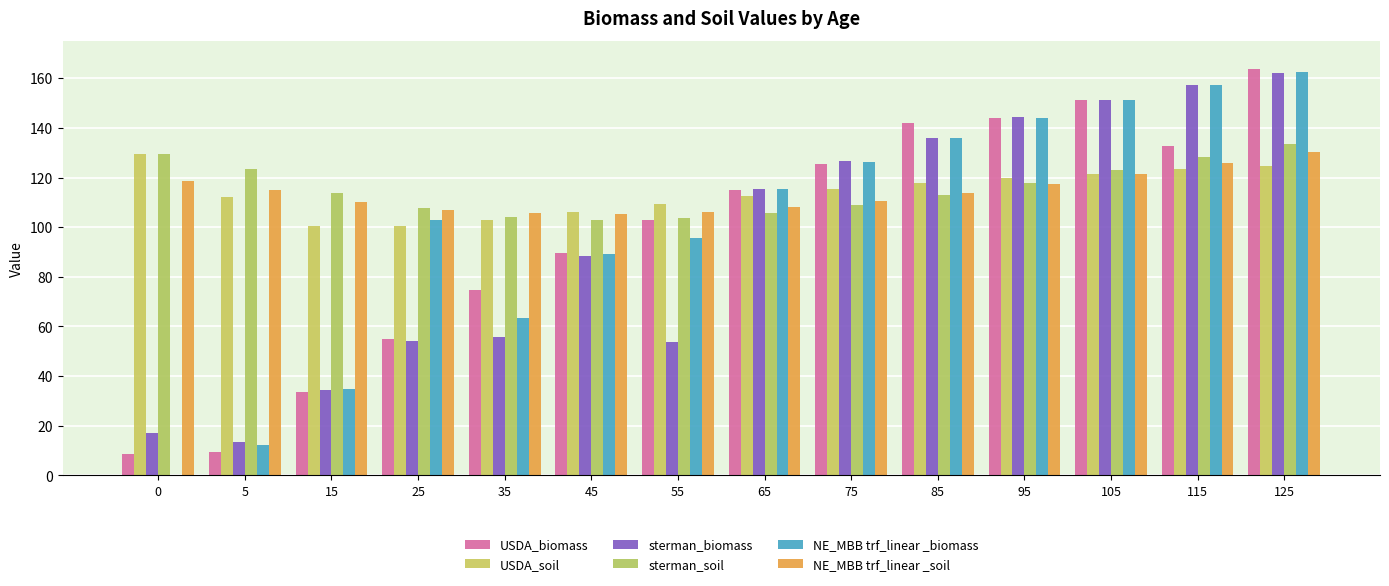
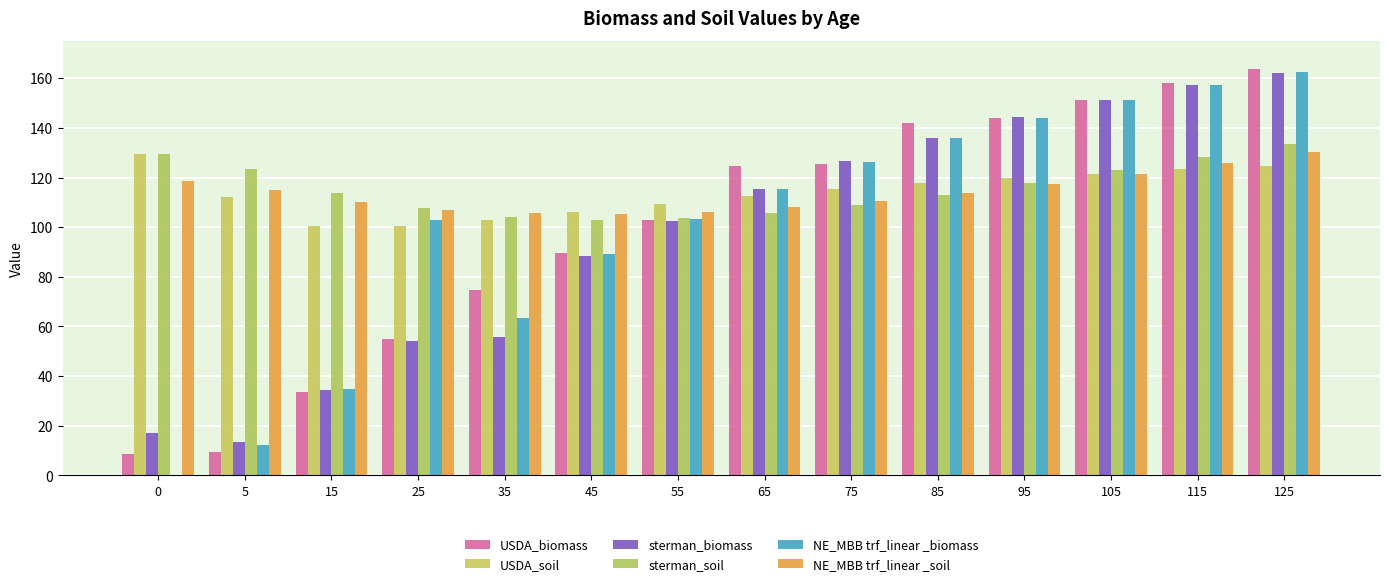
  {
    "USDA_biomass": {
      "0": 9,
      "5": 10,
      "15": 34,
      "25": 55,
      "35": 75,
      "45": 90,
      "55": 103,
-     "65": 115,
+     "65": 125,
      "75": 126,
      "85": 142,
      "95": 144,
      "105": 151,
-     "115": 133,
+     "115": 158,
      "125": 164
    },
    "sterman_biomass": {
      "0": 17,
      "5": 14,
      "15": 35,
      "25": 54,
      "35": 56,
      "45": 88,
-     "55": 54,
+     "55": 103,
      "65": 115,
      "75": 127,
      "85": 136,
      "95": 144,
      "105": 151,
      "115": 157,
      "125": 162
    },
    "NE_MBB trf_linear _biomass": {
      "0": 0,
      "5": 12,
      "15": 35,
      "25": 103,
      "35": 64,
      "45": 89,
-     "55": 96,
+     "55": 103,
      "65": 116,
      "75": 126,
      "85": 136,
      "95": 144,
      "105": 151,
      "115": 157,
      "125": 163
    }
  }
